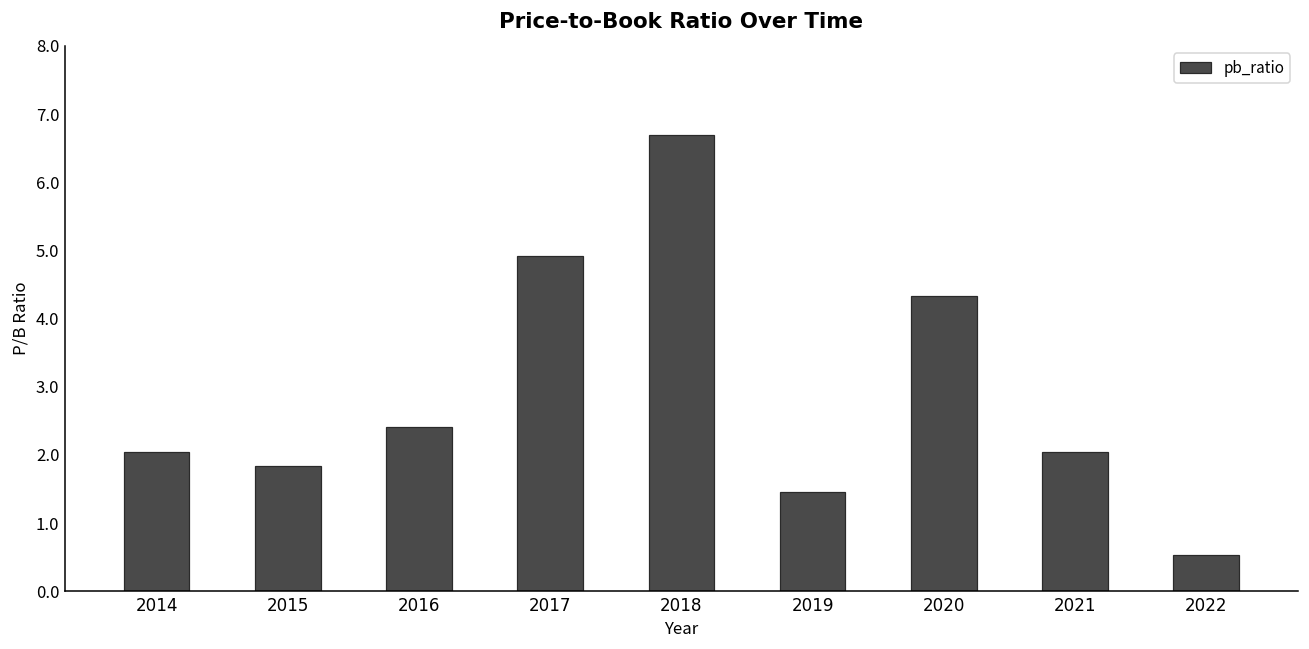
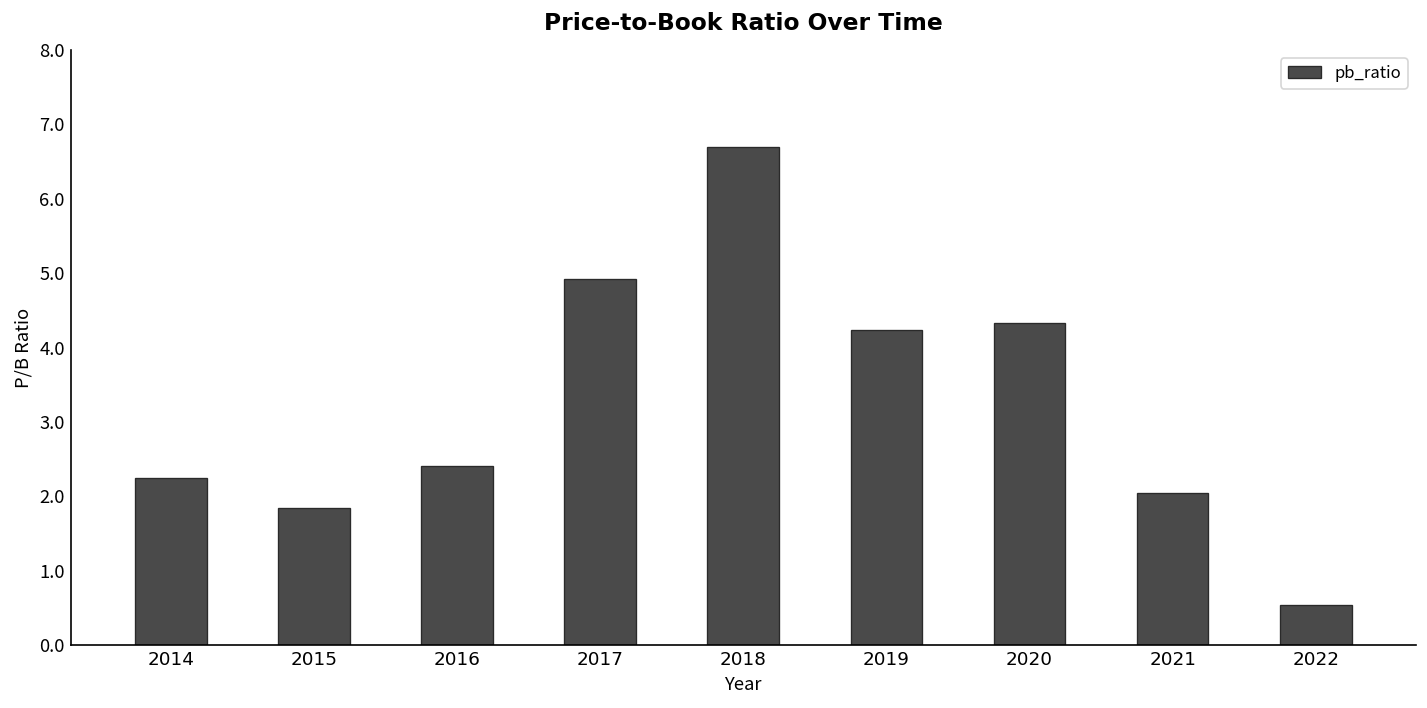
  {
-   "2014": 2.0,
+   "2014": 2.2,
    "2015": 1.8,
    "2016": 2.4,
    "2017": 4.9,
    "2018": 6.7,
-   "2019": 1.5,
+   "2019": 4.2,
    "2020": 4.3,
    "2021": 2.1,
    "2022": 0.5
  }
